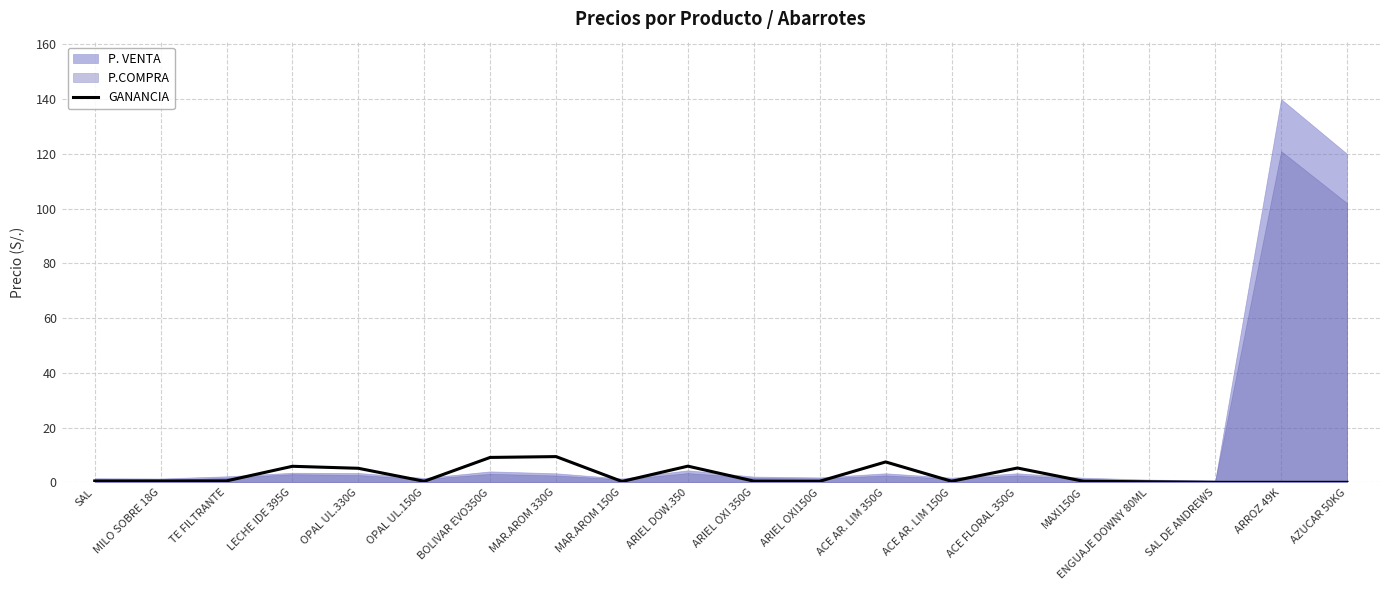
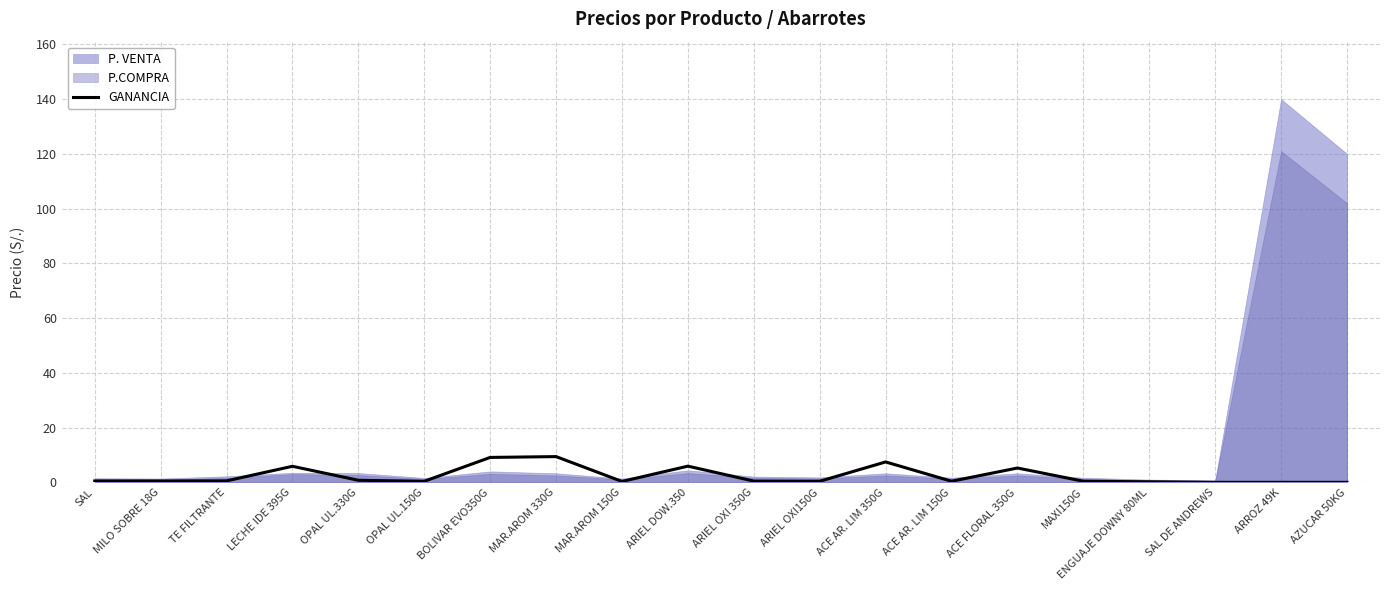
  {
    "GANANCIA": {
      "TE FILTRANTE": 1,
      "LECHE IDE 395G": 6,
-     "OPAL UL.330G": 5,
+     "OPAL UL.330G": 1,
      "BOLIVAR EVO350G": 9,
      "MAR.AROM 330G": 9,
      "ARIEL DOW.350": 6,
      "ARIEL OXI 350G": 0,
      "ARIEL OXI150G": 0,
      "ACE AR. LIM 350G": 7,
      "ACE FLORAL 350G": 5,
      "ARROZ 49K": 0,
      "AZUCAR 50KG": 0
    }
  }
